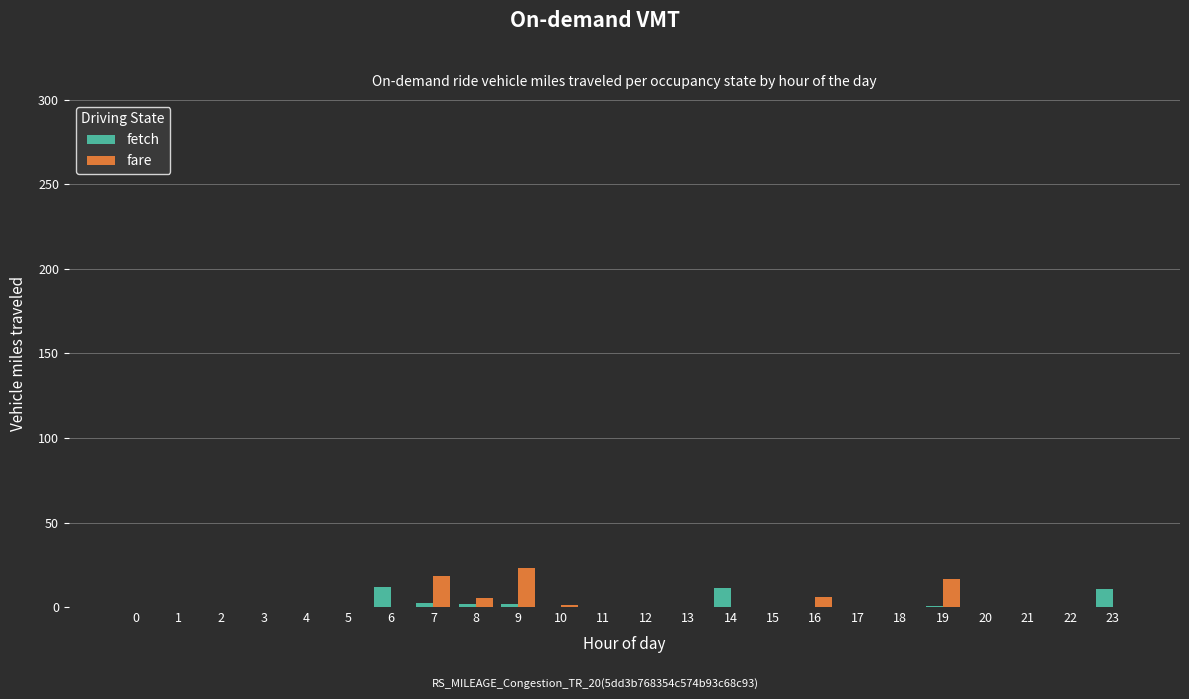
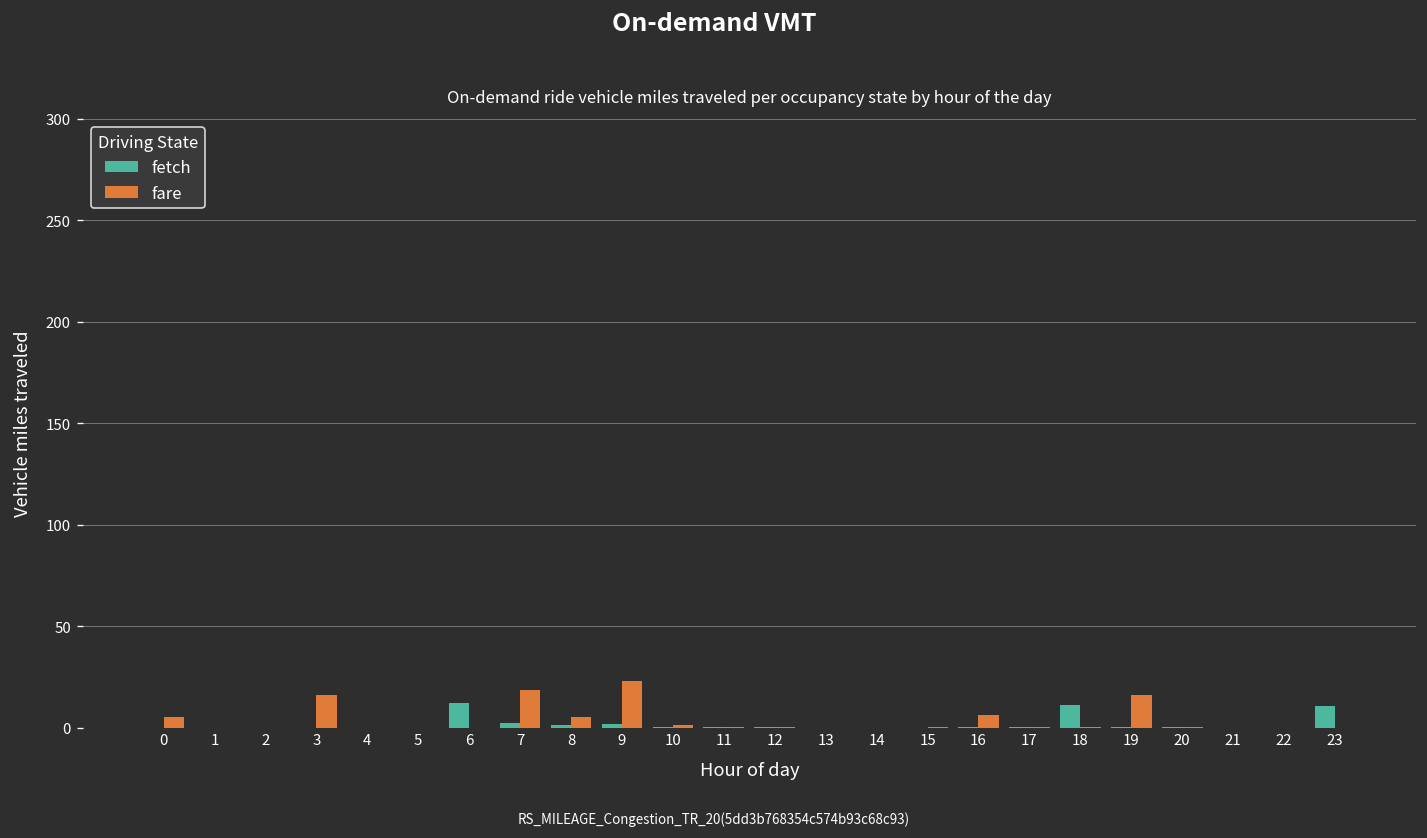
  {
    "fetch": {
      "0": 0,
      "1": 0,
      "2": 0,
      "3": 0,
      "4": 0,
      "5": 0,
      "6": 12,
      "7": 2,
      "8": 2,
      "9": 2,
      "13": 0,
-     "14": 11,
+     "14": 0,
      "15": 0,
-     "18": 0,
+     "18": 11,
      "21": 0,
      "22": 0,
      "23": 11
    },
    "fare": {
-     "0": 0,
+     "0": 5,
      "1": 0,
      "2": 0,
-     "3": 0,
+     "3": 16,
      "4": 0,
      "5": 0,
      "6": 0,
      "7": 19,
      "8": 5,
      "9": 23,
      "13": 0,
      "14": 0,
      "16": 6,
      "19": 16,
      "21": 0,
      "22": 0,
      "23": 0
    }
  }
